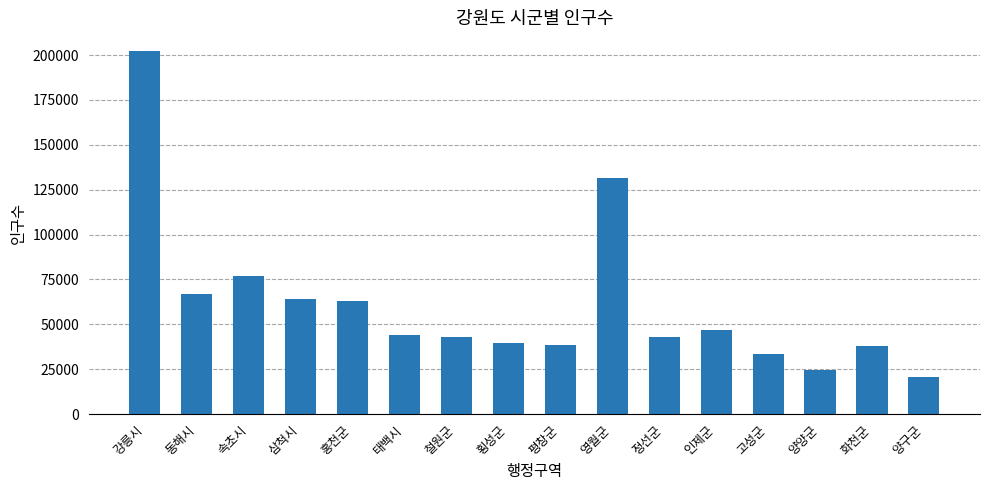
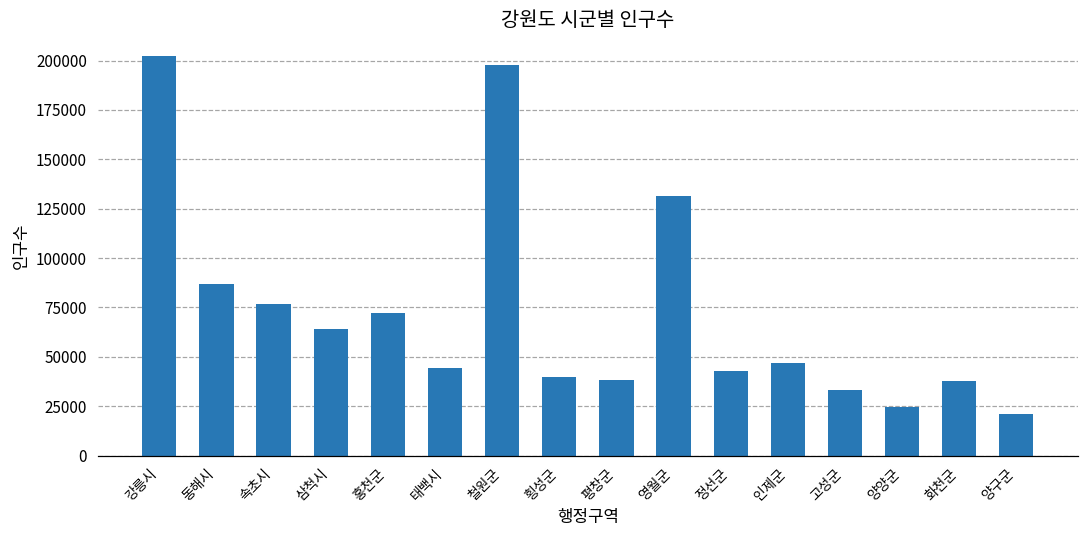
  {
    "강릉시": 203000,
-   "동해시": 67000,
+   "동해시": 87000,
    "속초시": 77000,
    "삼척시": 64000,
-   "홍천군": 63000,
+   "홍천군": 72000,
    "태백시": 44000,
-   "철원군": 43000,
+   "철원군": 198000,
    "횡성군": 40000,
    "평창군": 38000,
    "영월군": 132000,
    "정선군": 43000,
    "인제군": 47000,
    "고성군": 33000,
    "양양군": 25000,
    "화천군": 38000,
    "양구군": 21000
  }
